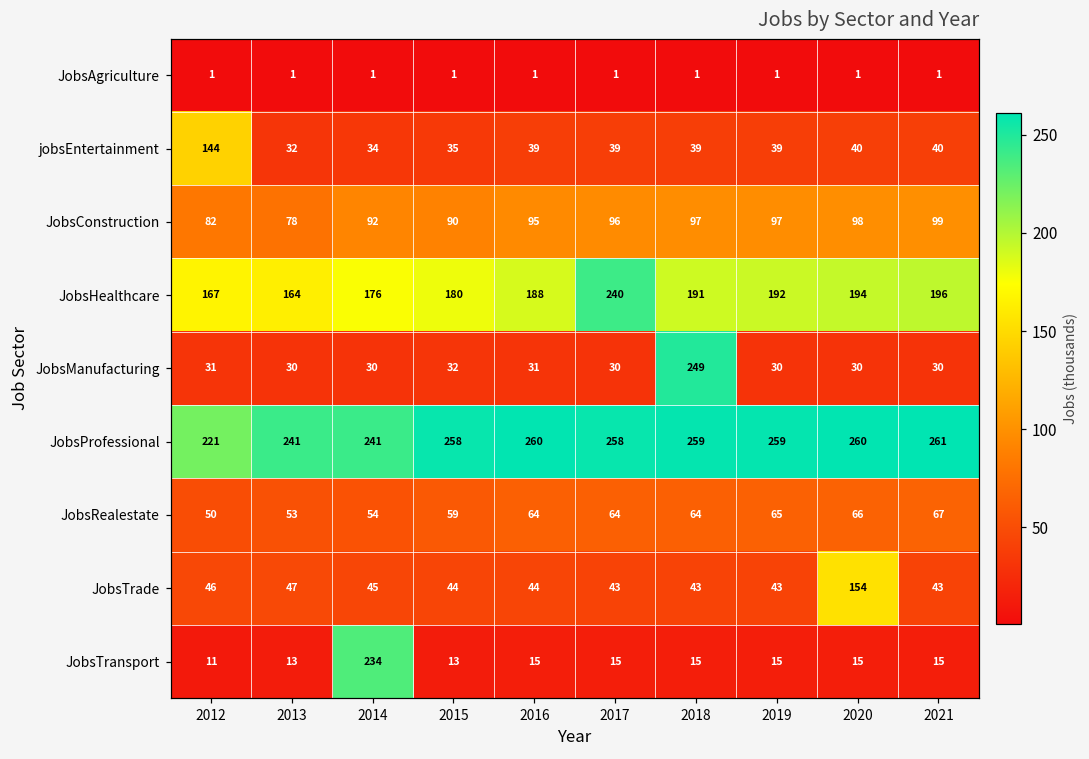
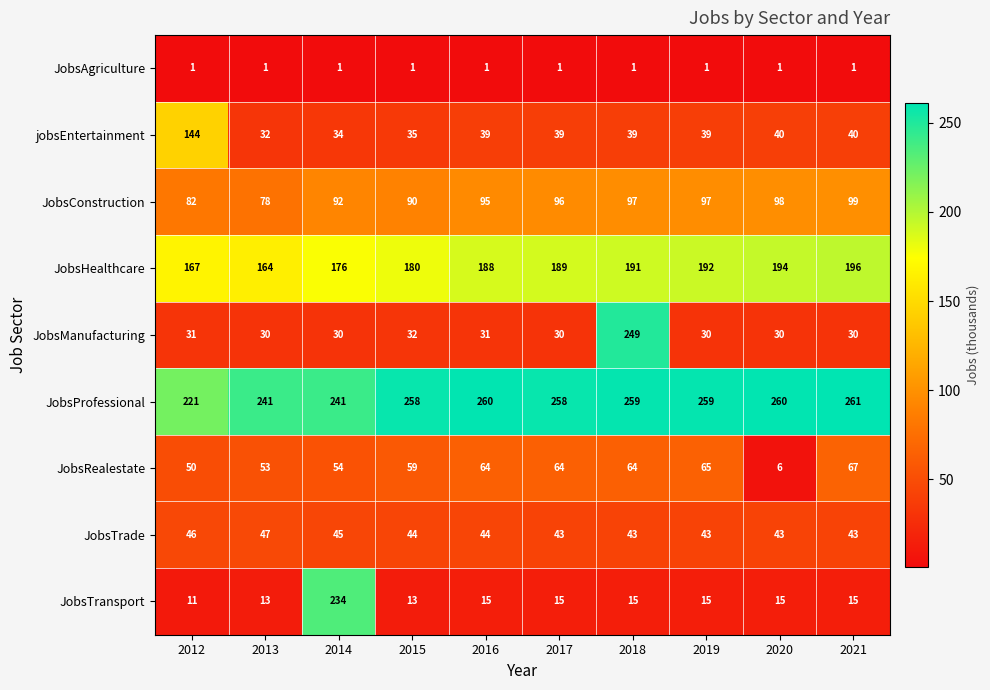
  {
    "JobsAgriculture": {
      "2012": 1,
      "2013": 1,
      "2014": 1,
      "2015": 1,
      "2016": 1,
      "2017": 1,
      "2018": 1,
      "2019": 1,
      "2020": 1,
      "2021": 1
    },
    "jobsEntertainment": {
      "2012": 144,
      "2013": 32,
      "2014": 34,
      "2015": 35,
      "2016": 39,
      "2017": 39,
      "2018": 39,
      "2019": 39,
      "2020": 40,
      "2021": 40
    },
    "JobsConstruction": {
      "2012": 82,
      "2013": 78,
      "2014": 92,
      "2015": 90,
      "2016": 95,
      "2017": 96,
      "2018": 97,
      "2019": 97,
      "2020": 98,
      "2021": 99
    },
    "JobsHealthcare": {
      "2012": 167,
      "2013": 164,
      "2014": 176,
      "2015": 180,
      "2016": 188,
-     "2017": 240,
+     "2017": 189,
      "2018": 191,
      "2019": 192,
      "2020": 194,
      "2021": 196
    },
    "JobsManufacturing": {
      "2012": 31,
      "2013": 30,
      "2014": 30,
      "2015": 32,
      "2016": 31,
      "2017": 30,
      "2018": 249,
      "2019": 30,
      "2020": 30,
      "2021": 30
    },
    "JobsProfessional": {
      "2012": 221,
      "2013": 241,
      "2014": 241,
      "2015": 258,
      "2016": 260,
      "2017": 258,
      "2018": 259,
      "2019": 259,
      "2020": 260,
      "2021": 261
    },
    "JobsRealestate": {
      "2012": 50,
      "2013": 53,
      "2014": 54,
      "2015": 59,
      "2016": 64,
      "2017": 64,
      "2018": 64,
      "2019": 65,
-     "2020": 66,
+     "2020": 6,
      "2021": 67
    },
    "JobsTrade": {
      "2012": 46,
      "2013": 47,
      "2014": 45,
      "2015": 44,
      "2016": 44,
      "2017": 43,
      "2018": 43,
      "2019": 43,
-     "2020": 154,
+     "2020": 43,
      "2021": 43
    },
    "JobsTransport": {
      "2012": 11,
      "2013": 13,
      "2014": 234,
      "2015": 13,
      "2016": 15,
      "2017": 15,
      "2018": 15,
      "2019": 15,
      "2020": 15,
      "2021": 15
    }
  }
